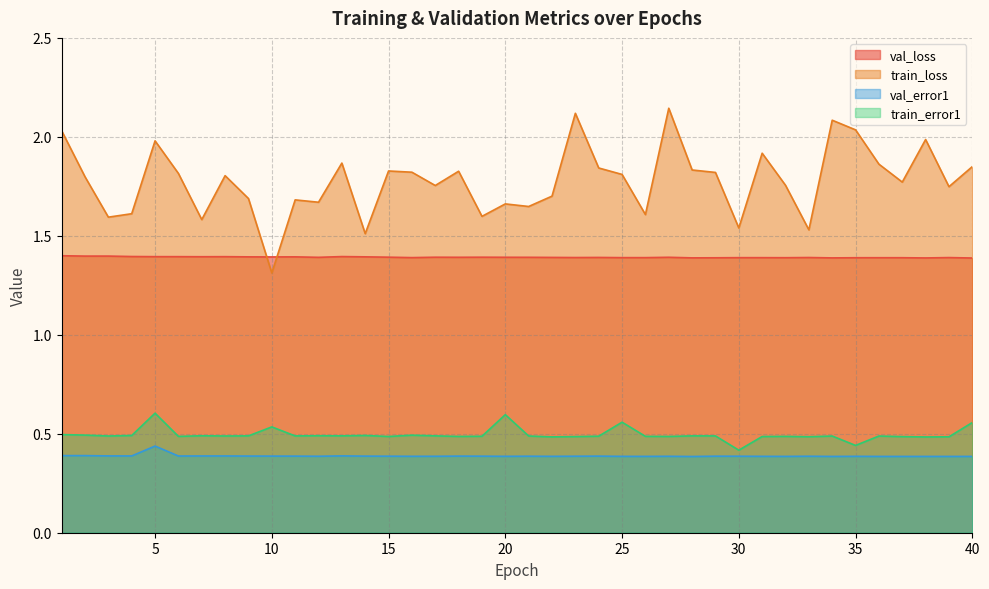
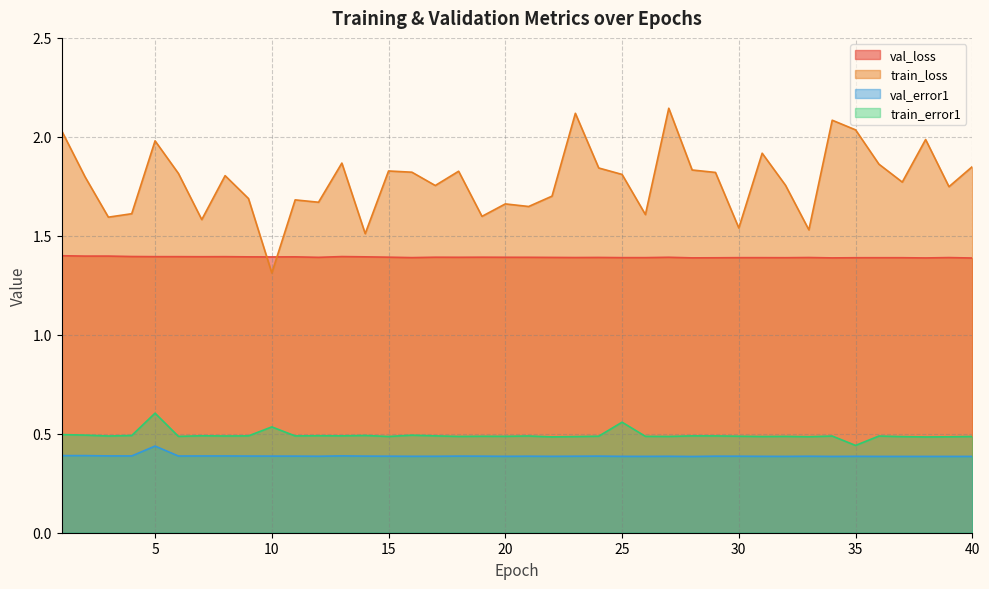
  {
    "val_error1": {
      "5": 0.44,
      "10": 0.39,
      "15": 0.39,
      "20": 0.39,
      "25": 0.39,
      "30": 0.39,
      "35": 0.39,
      "40": 0.39
    },
    "train_error1": {
      "5": 0.60,
      "10": 0.53,
      "15": 0.49,
-     "20": 0.60,
+     "20": 0.49,
      "25": 0.56,
-     "30": 0.42,
+     "30": 0.49,
      "35": 0.44,
-     "40": 0.56
+     "40": 0.49
    }
  }
